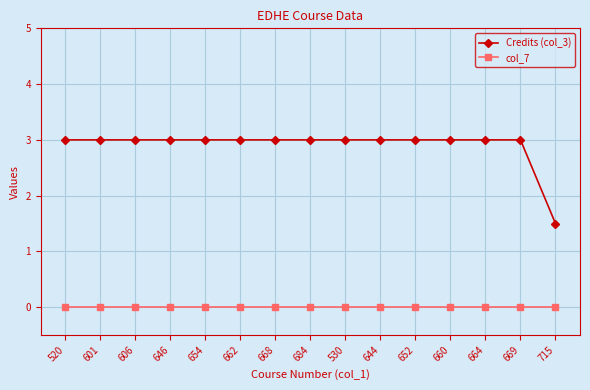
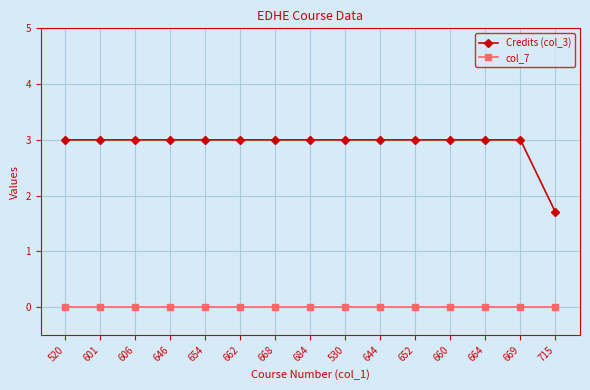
  {
    "Credits (col_3)": {
      "520": 3.0,
      "601": 3.0,
      "606": 3.0,
      "646": 3.0,
      "654": 3.0,
      "662": 3.0,
      "668": 3.0,
      "684": 3.0,
      "530": 3.0,
      "644": 3.0,
      "652": 3.0,
      "660": 3.0,
      "664": 3.0,
      "669": 3.0,
-     "715": 1.5
+     "715": 1.7
    },
    "col_7": {
      "520": 0.0,
      "601": 0.0,
      "606": 0.0,
      "646": 0.0,
      "654": 0.0,
      "662": 0.0,
      "668": 0.0,
      "684": 0.0,
      "530": 0.0,
      "644": 0.0,
      "652": 0.0,
      "660": 0.0,
      "664": 0.0,
      "669": 0.0,
      "715": 0.0
    }
  }
